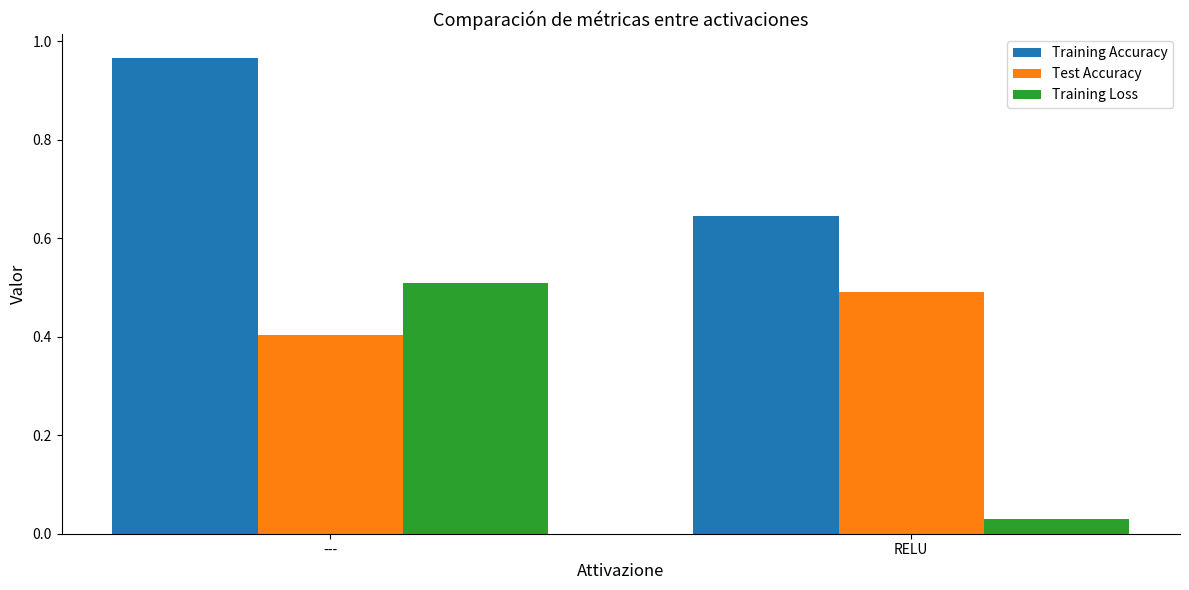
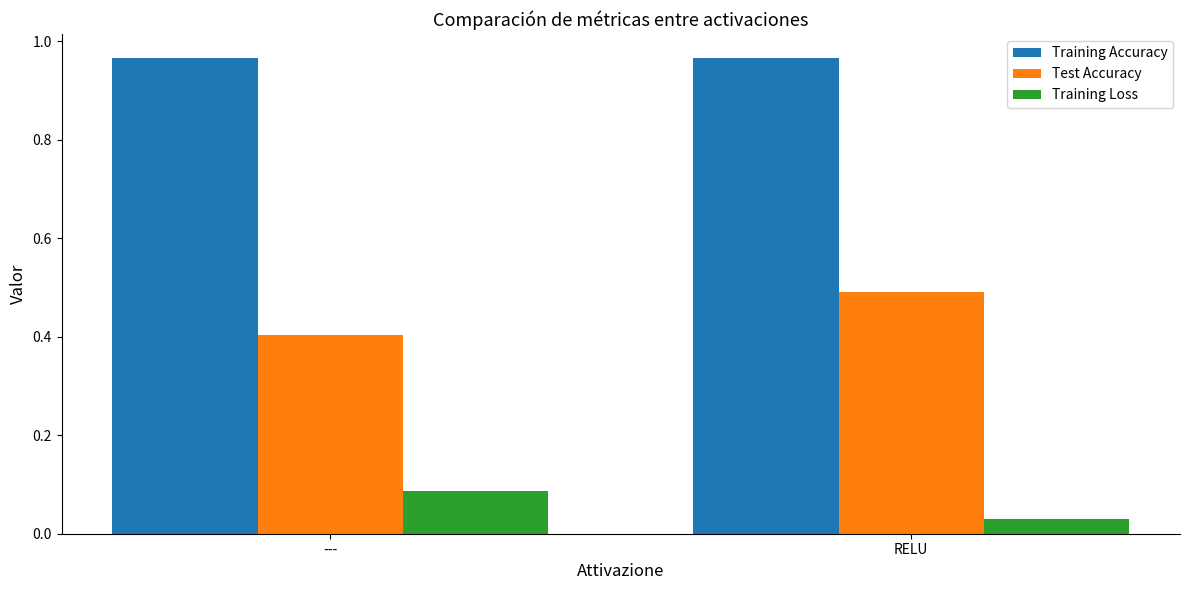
  {
    "Training Accuracy": {
      "---": 0.97,
-     "RELU": 0.65
+     "RELU": 0.97
    },
    "Test Accuracy": {
      "---": 0.40,
      "RELU": 0.49
    },
    "Training Loss": {
-     "---": 0.51,
+     "---": 0.09,
      "RELU": 0.03
    }
  }
